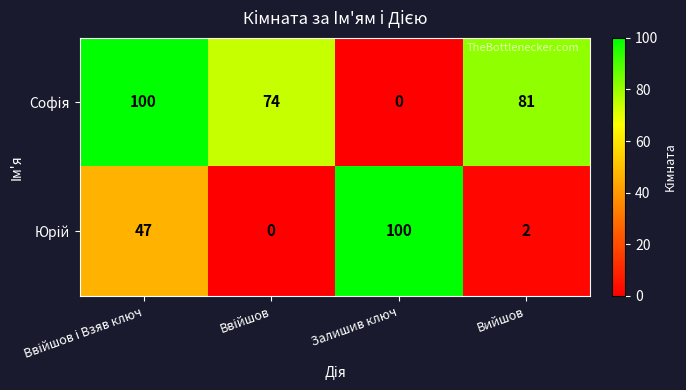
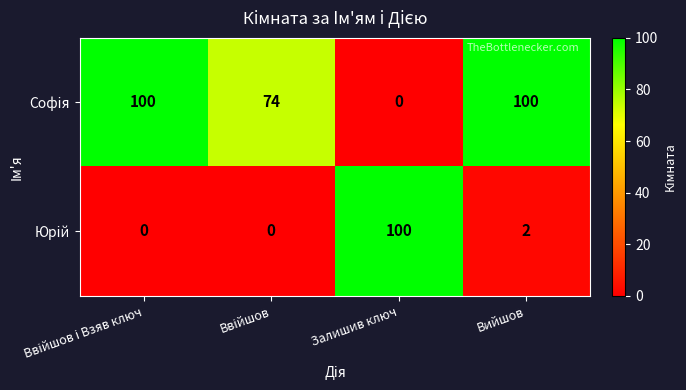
  {
    "Софія": {
      "Ввійшов і Взяв ключ": 100,
      "Ввійшов": 74,
      "Залишив ключ": 0,
-     "Вийшов": 81
+     "Вийшов": 100
    },
    "Юрій": {
-     "Ввійшов і Взяв ключ": 47,
+     "Ввійшов і Взяв ключ": 0,
      "Ввійшов": 0,
      "Залишив ключ": 100,
      "Вийшов": 2
    }
  }
